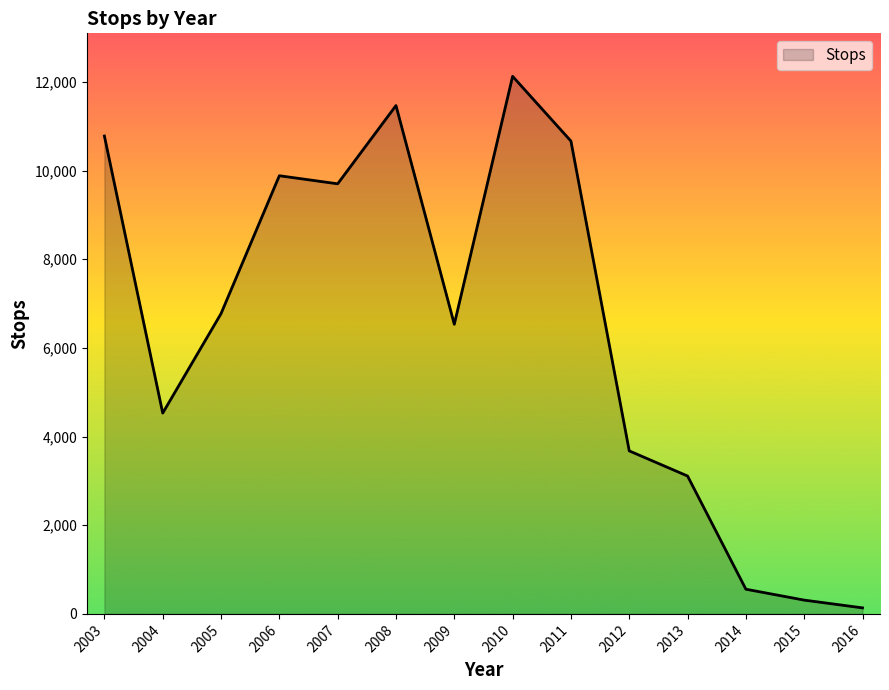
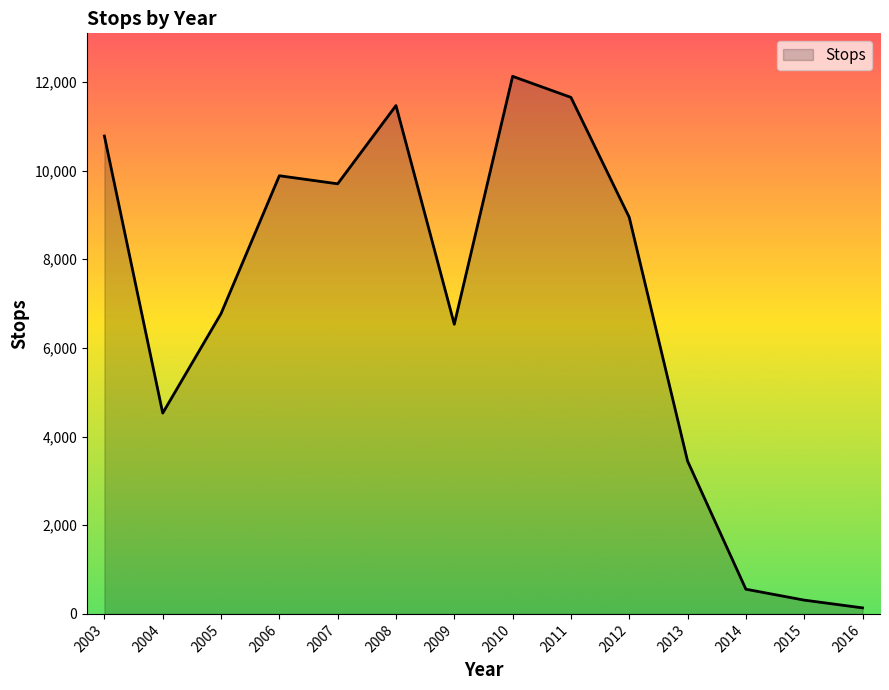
  {
    "2003": "10,800",
    "2004": "4,500",
    "2005": "6,800",
    "2006": "9,900",
    "2007": "9,700",
    "2008": "11,500",
    "2009": "6,500",
    "2010": "12,100",
-   "2011": "10,700",
-   "2012": "3,700",
-   "2013": "3,100",
+   "2011": "11,700",
+   "2012": "8,900",
+   "2013": "3,400",
    "2014": "600",
    "2015": "300",
    "2016": "100"
  }
